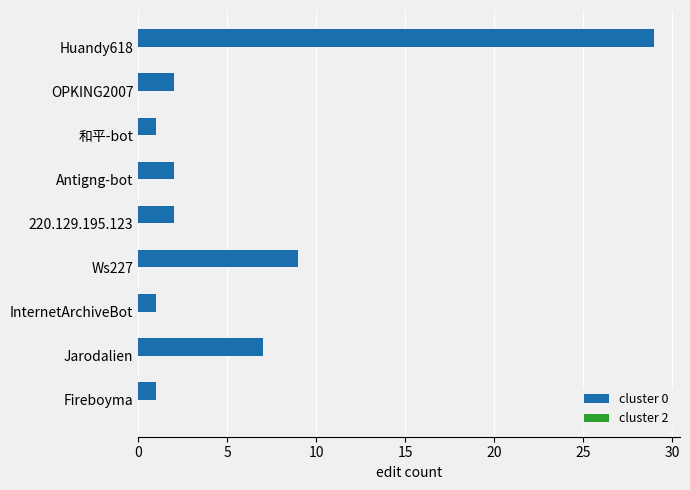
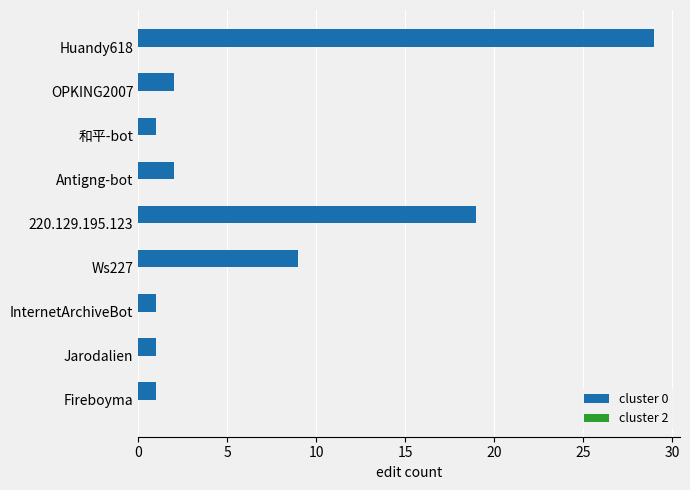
  {
    "cluster 0": {
      "Huandy618": 29,
      "OPKING2007": 2,
      "和平-bot": 1,
      "Antigng-bot": 2,
-     "220.129.195.123": 2,
+     "220.129.195.123": 19,
      "Ws227": 9,
      "InternetArchiveBot": 1,
-     "Jarodalien": 7,
+     "Jarodalien": 1,
      "Fireboyma": 1
    },
    "cluster 2": {
      "Huandy618": 0,
      "OPKING2007": 0,
      "和平-bot": 0,
      "Antigng-bot": 0,
      "220.129.195.123": 0,
      "Ws227": 0,
      "InternetArchiveBot": 0,
      "Jarodalien": 0,
      "Fireboyma": 0
    }
  }
